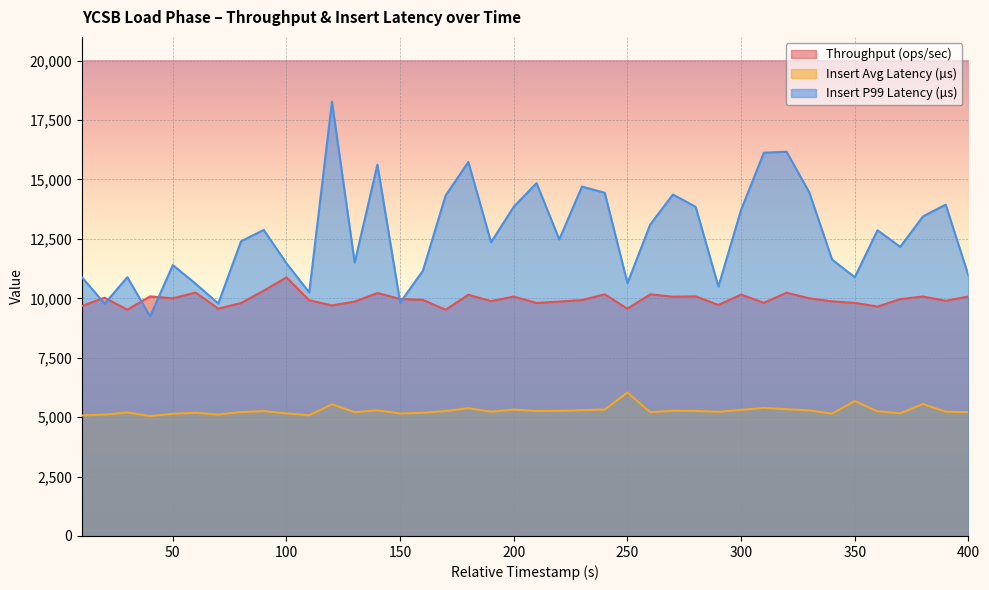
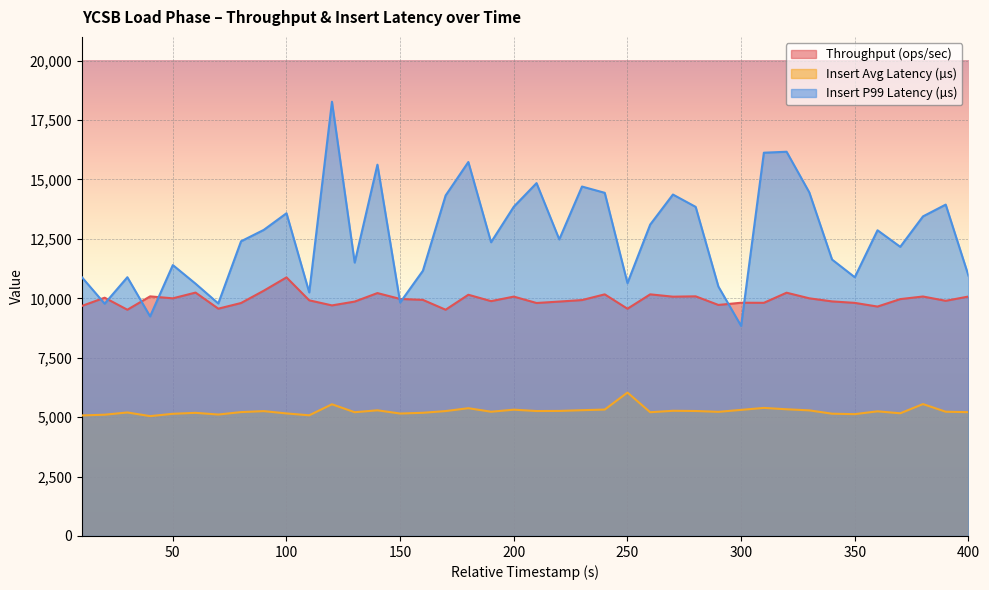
  {
    "Throughput (ops/sec)": {
      "50": "10,000",
      "100": "10,900",
      "150": "10,000",
      "200": "10,100",
      "250": "9,600",
-     "300": "10,200",
+     "300": "9,800",
      "350": "9,800",
      "400": "10,100"
    },
    "Insert Avg Latency (µs)": {
      "50": "5,100",
      "100": "5,200",
      "150": "5,200",
      "200": "5,300",
      "250": "6,000",
      "300": "5,300",
-     "350": "5,700",
+     "350": "5,100",
      "400": "5,200"
    },
    "Insert P99 Latency (µs)": {
      "50": "11,400",
-     "100": "11,500",
+     "100": "13,600",
      "150": "9,800",
      "200": "13,900",
      "250": "10,600",
-     "300": "13,700",
+     "300": "8,800",
      "350": "10,900",
      "400": "11,000"
    }
  }
